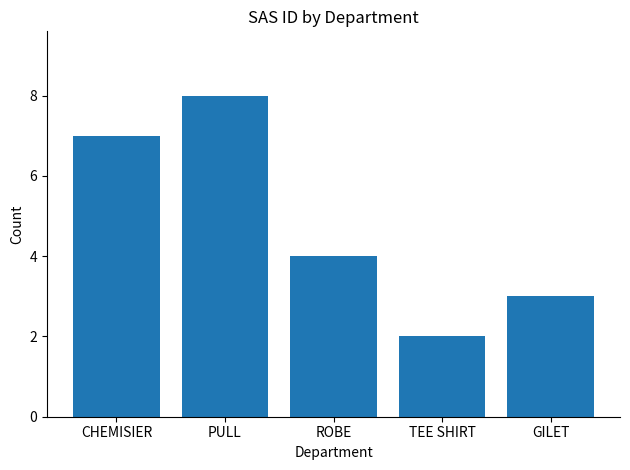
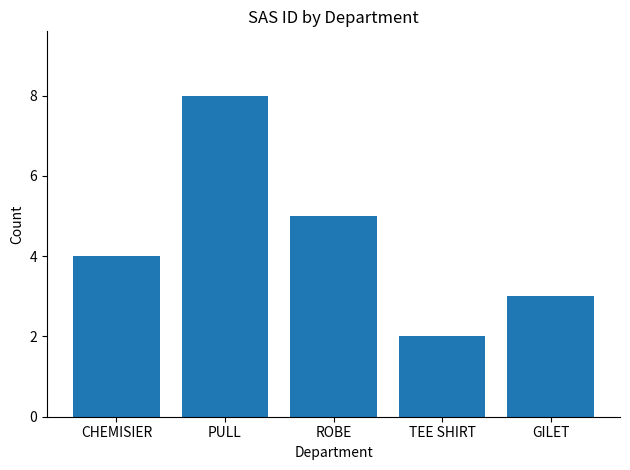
  {
-   "CHEMISIER": 7,
+   "CHEMISIER": 4,
    "PULL": 8,
-   "ROBE": 4,
+   "ROBE": 5,
    "TEE SHIRT": 2,
    "GILET": 3
  }
